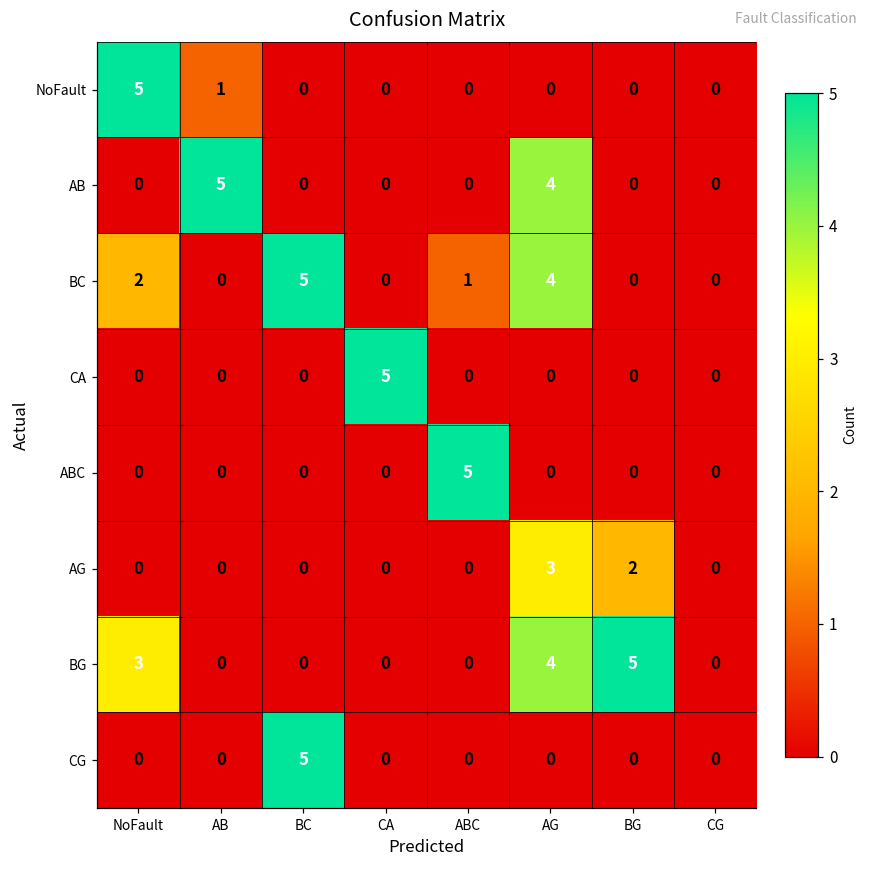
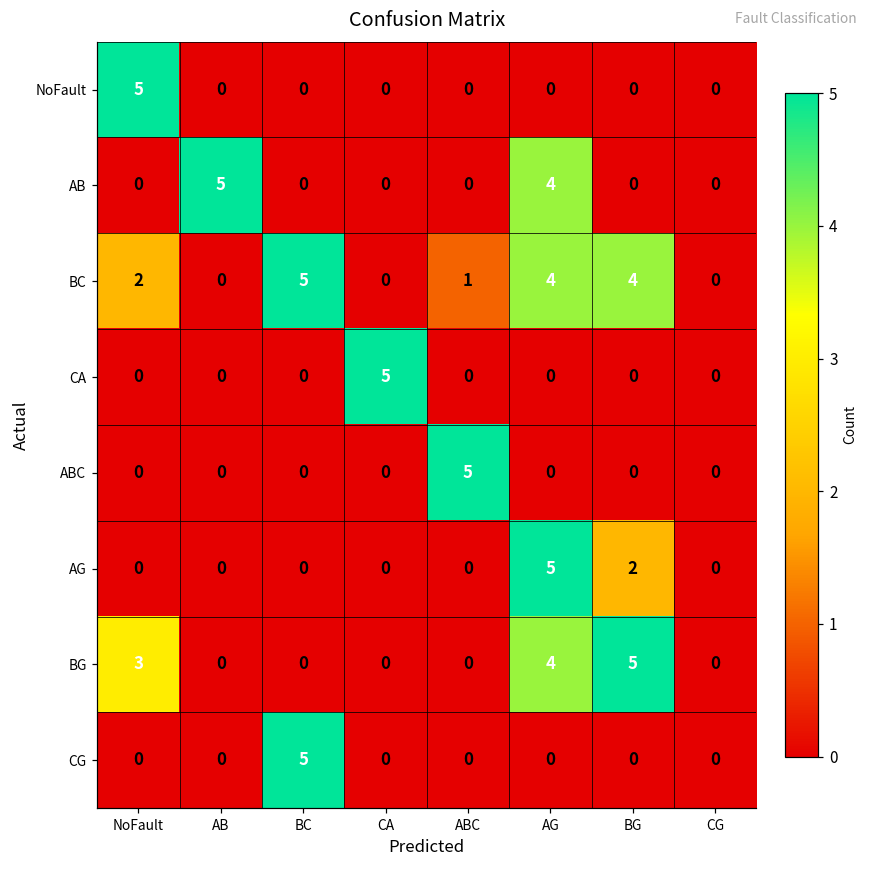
  {
    "NoFault": {
      "NoFault": 5,
-     "AB": 1,
+     "AB": 0,
      "BC": 0,
      "CA": 0,
      "ABC": 0,
      "AG": 0,
      "BG": 0,
      "CG": 0
    },
    "AB": {
      "NoFault": 0,
      "AB": 5,
      "BC": 0,
      "CA": 0,
      "ABC": 0,
      "AG": 4,
      "BG": 0,
      "CG": 0
    },
    "BC": {
      "NoFault": 2,
      "AB": 0,
      "BC": 5,
      "CA": 0,
      "ABC": 1,
      "AG": 4,
-     "BG": 0,
+     "BG": 4,
      "CG": 0
    },
    "CA": {
      "NoFault": 0,
      "AB": 0,
      "BC": 0,
      "CA": 5,
      "ABC": 0,
      "AG": 0,
      "BG": 0,
      "CG": 0
    },
    "ABC": {
      "NoFault": 0,
      "AB": 0,
      "BC": 0,
      "CA": 0,
      "ABC": 5,
      "AG": 0,
      "BG": 0,
      "CG": 0
    },
    "AG": {
      "NoFault": 0,
      "AB": 0,
      "BC": 0,
      "CA": 0,
      "ABC": 0,
-     "AG": 3,
+     "AG": 5,
      "BG": 2,
      "CG": 0
    },
    "BG": {
      "NoFault": 3,
      "AB": 0,
      "BC": 0,
      "CA": 0,
      "ABC": 0,
      "AG": 4,
      "BG": 5,
      "CG": 0
    },
    "CG": {
      "NoFault": 0,
      "AB": 0,
      "BC": 5,
      "CA": 0,
      "ABC": 0,
      "AG": 0,
      "BG": 0,
      "CG": 0
    }
  }
